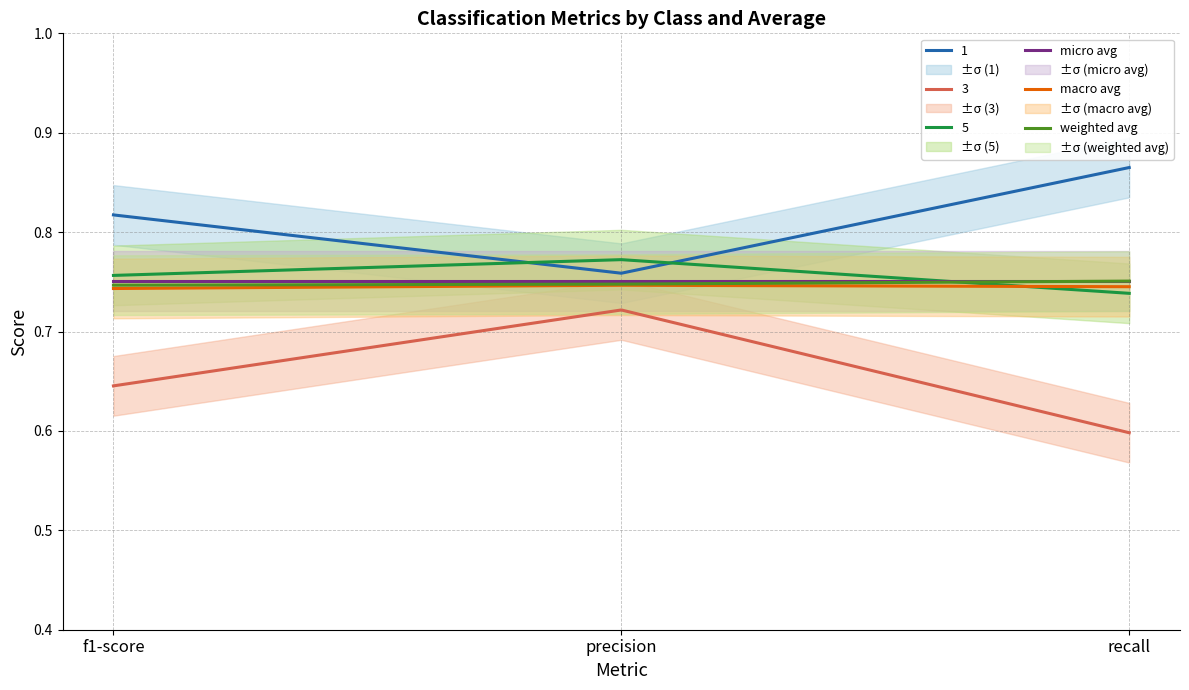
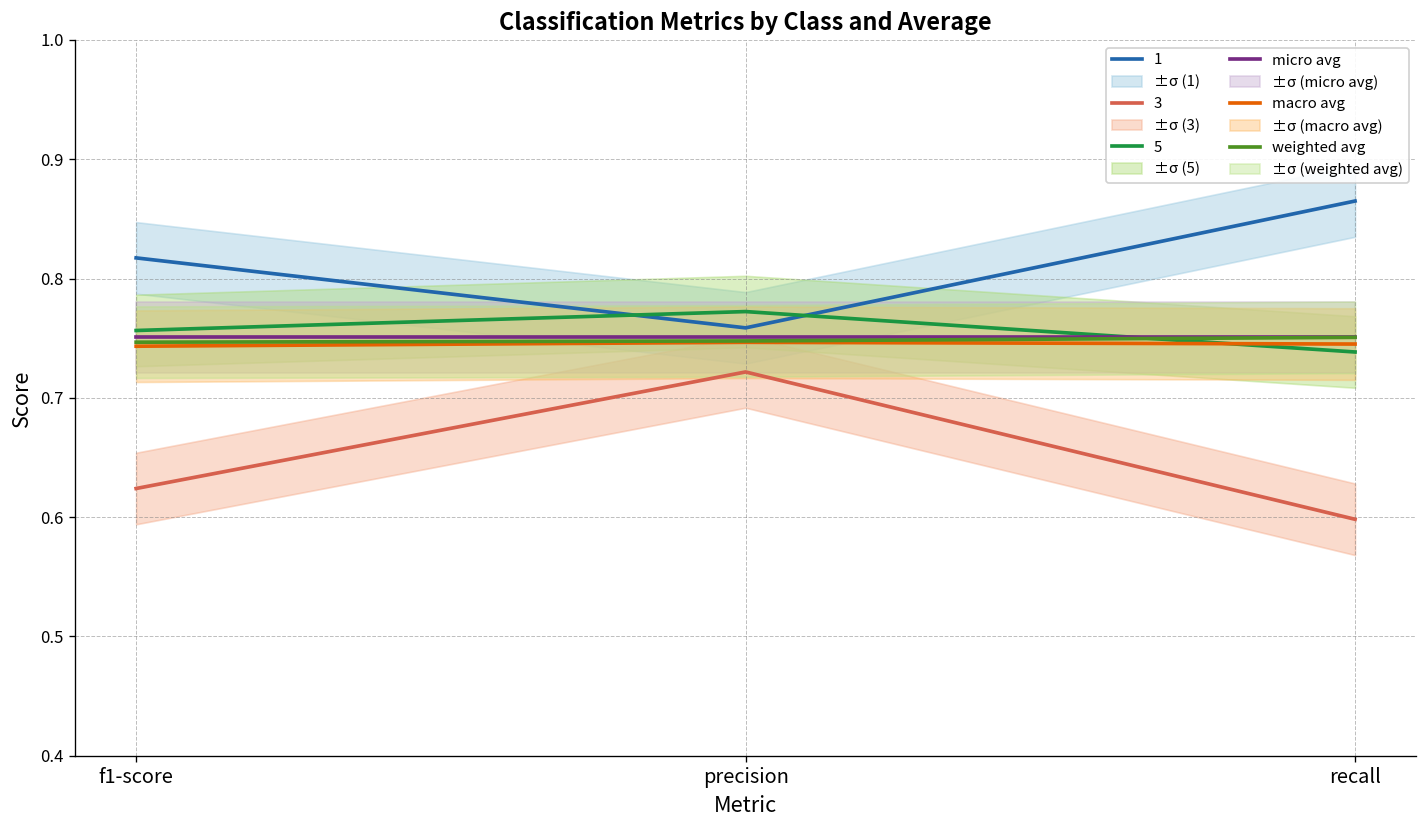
  {
    "1": {
      "f1-score": 0.82,
      "precision": 0.76,
      "recall": 0.87
    },
    "3": {
-     "f1-score": 0.65,
+     "f1-score": 0.62,
      "precision": 0.72,
      "recall": 0.60
    },
    "5": {
      "f1-score": 0.76,
      "precision": 0.77,
      "recall": 0.74
    },
    "micro avg": {
      "f1-score": 0.75
    },
    "macro avg": {
      "f1-score": 0.74,
      "recall": 0.75
    },
    "weighted avg": {
      "f1-score": 0.75
    }
  }
